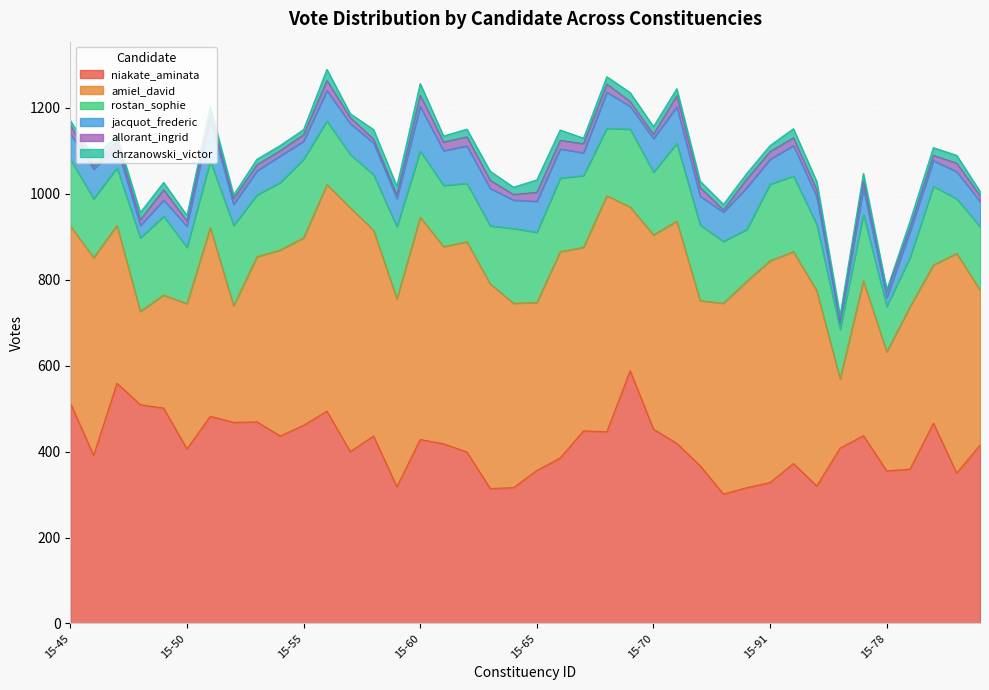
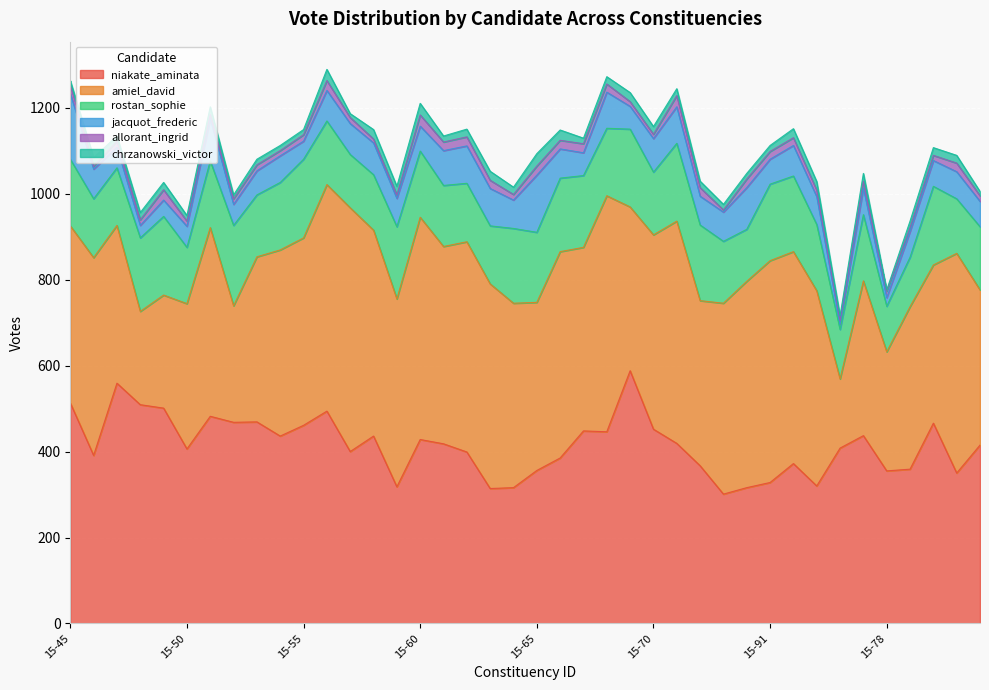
  {
    "jacquot_frederic": {
-     "15-45": 60,
+     "15-45": 150,
      "15-50": 50,
      "15-55": 40,
-     "15-60": 100,
-     "15-65": 70,
+     "15-60": 60,
+     "15-65": 130,
      "15-70": 80,
      "15-91": 60,
      "15-78": 20
    },
    "allorant_ingrid": {
      "15-45": 20,
      "15-50": 10,
      "15-55": 20,
      "15-60": 30,
      "15-65": 20,
      "15-70": 10,
      "15-91": 20
    }
  }
